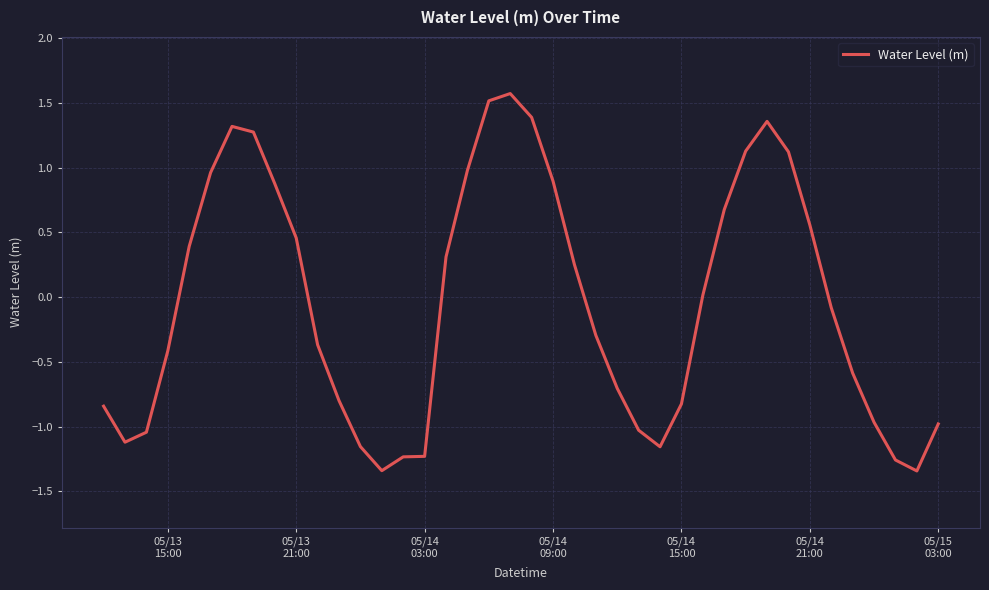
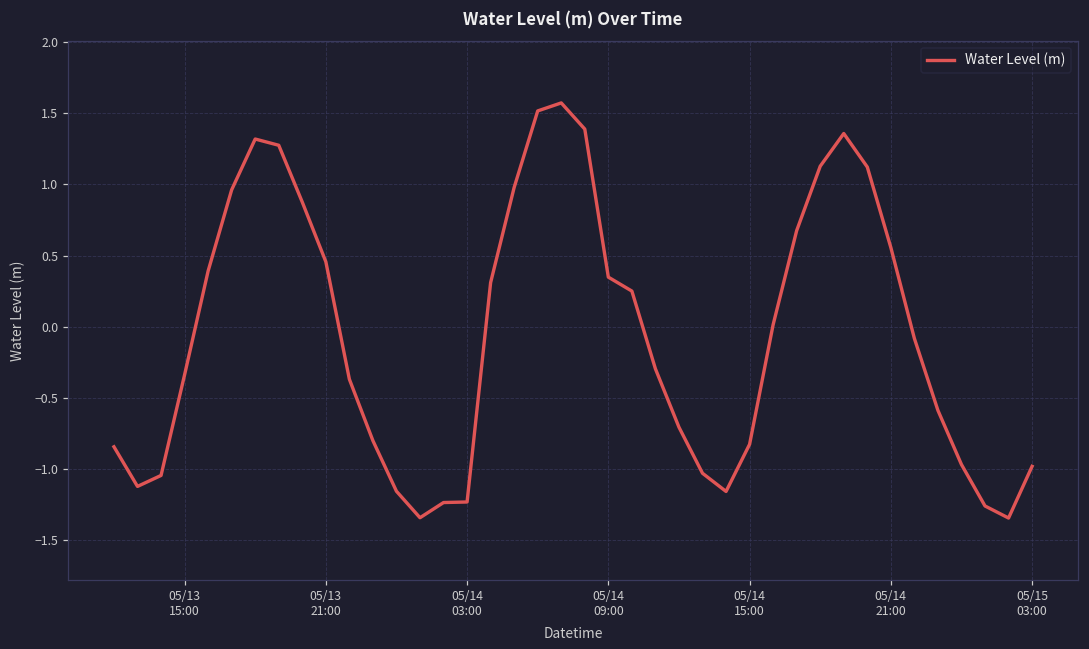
  {
-   "05/13 15:00": -0.42,
+   "05/13 15:00": -0.34,
    "05/13 21:00": 0.46,
    "05/14 03:00": -1.23,
-   "05/14 09:00": 0.90,
+   "05/14 09:00": 0.35,
    "05/14 15:00": -0.82,
    "05/14 21:00": 0.56,
    "05/15 03:00": -0.98
  }
